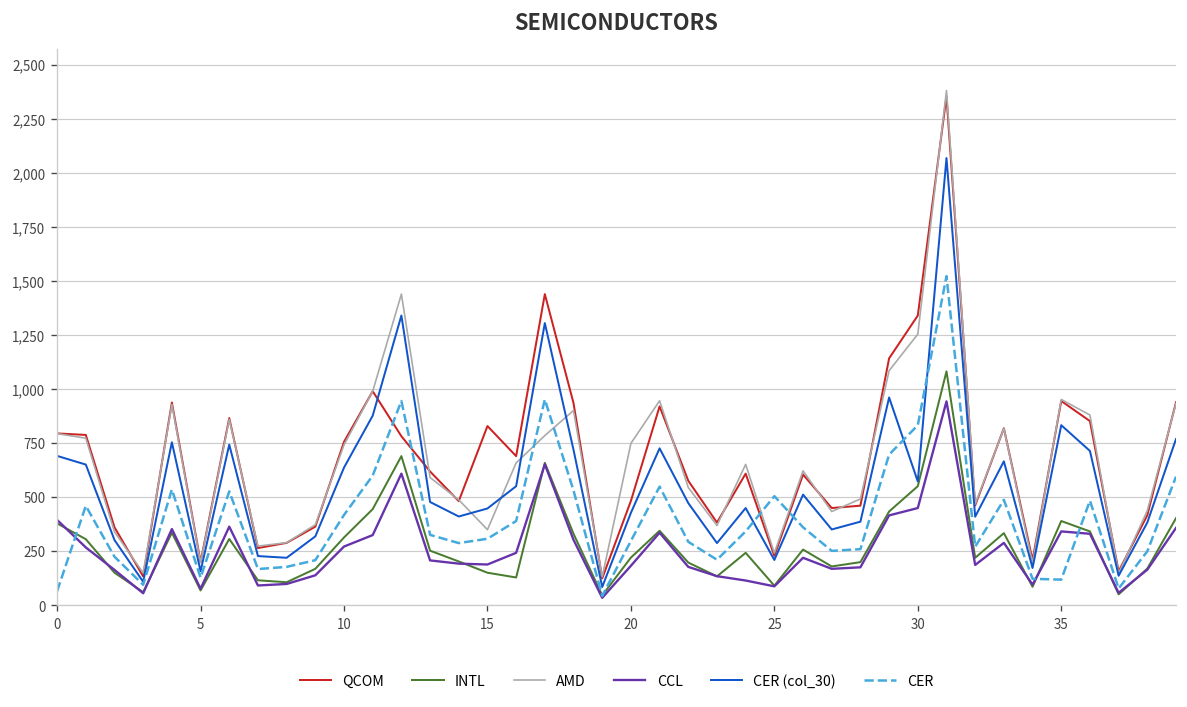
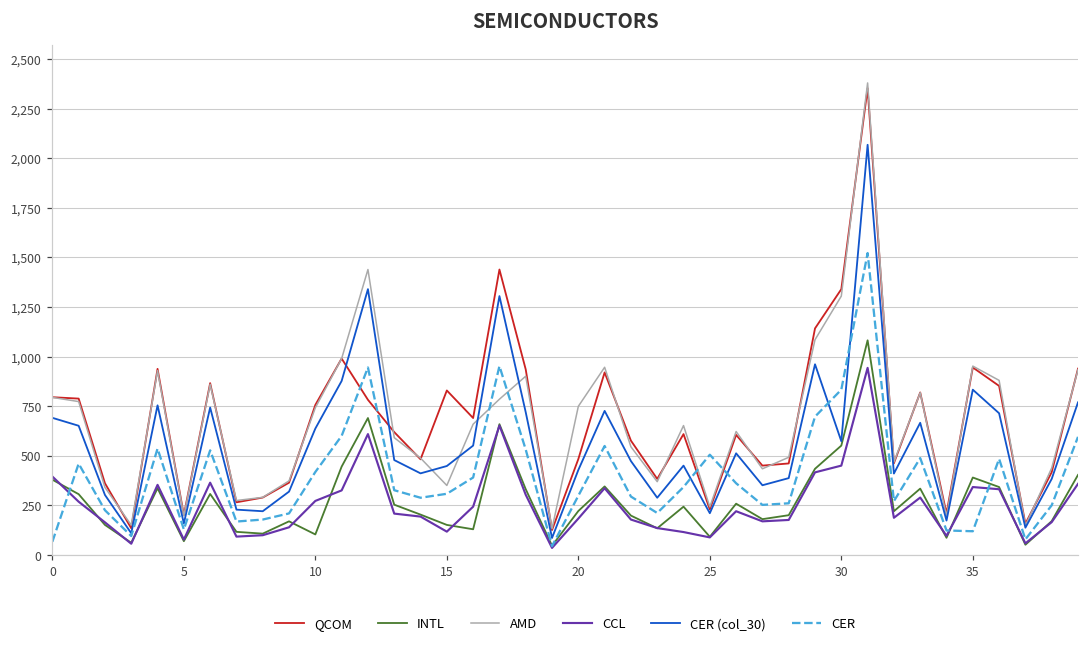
  {
    "QCOM": {
      "15": "830",
      "20": "480",
      "30": "1,340"
    },
    "INTL": {
      "0": "380",
-     "10": "310",
+     "10": "100",
      "15": "150",
      "20": "220",
      "30": "550",
      "35": "390"
    },
    "AMD": {
      "15": "350",
      "20": "750",
-     "30": "1,250"
+     "30": "1,310"
    },
    "CCL": {
      "0": "400",
      "10": "270",
-     "15": "190",
+     "15": "120",
      "20": "180",
      "30": "450",
      "35": "340"
    },
    "CER (col_30)": {
      "0": "690",
      "5": "160",
      "10": "640",
      "15": "450",
      "20": "430",
      "25": "210",
      "30": "570",
      "35": "830"
    },
    "CER": {
      "0": "70",
      "5": "130",
      "10": "420",
      "15": "310",
      "20": "300",
      "25": "510",
      "30": "830",
      "35": "120"
    }
  }
